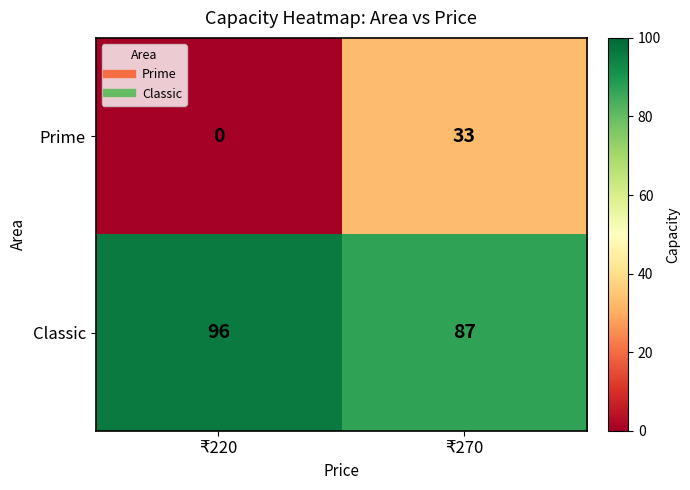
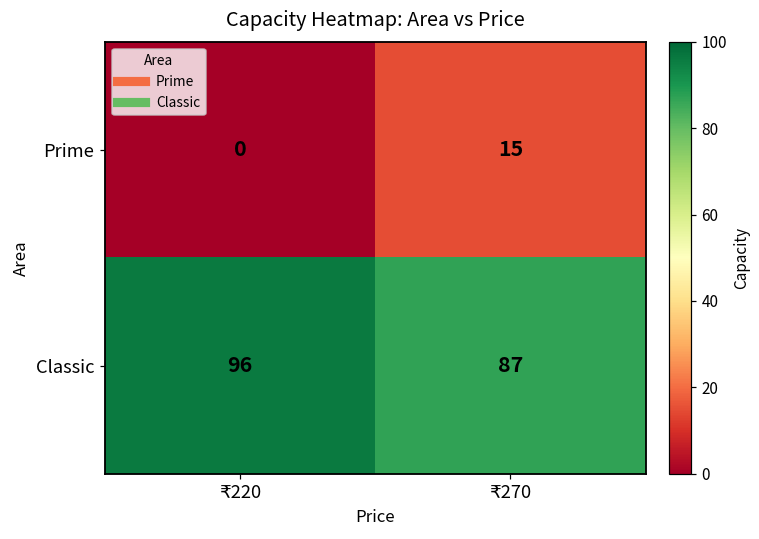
  {
    "Prime": {
      "₹220": 0,
-     "₹270": 33
+     "₹270": 15
    },
    "Classic": {
      "₹220": 96,
      "₹270": 87
    }
  }
